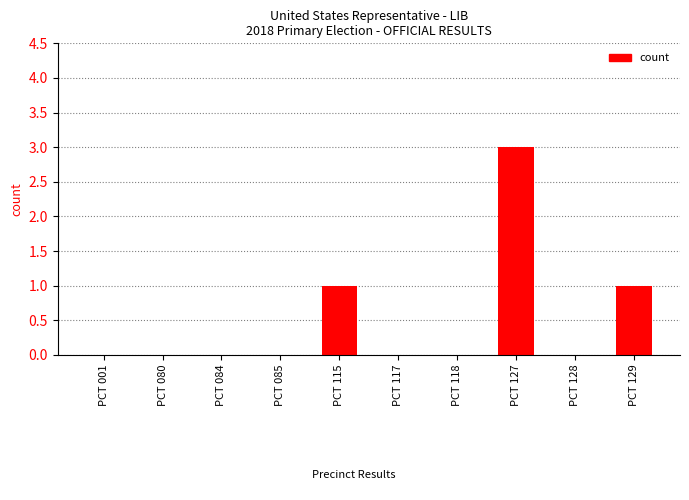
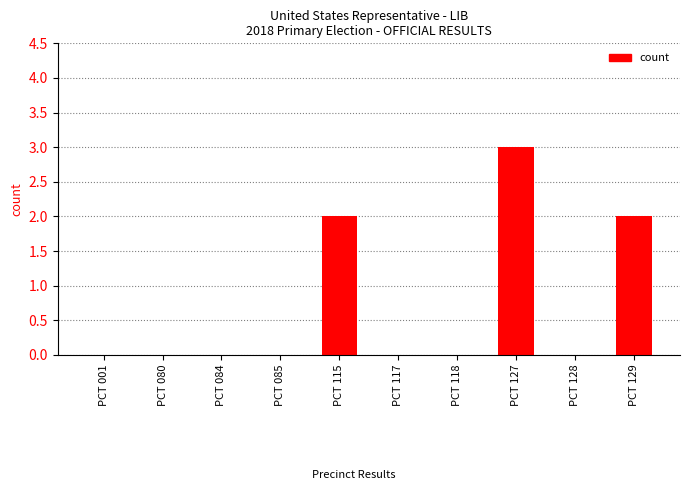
  {
    "PCT 001": 0,
    "PCT 080": 0,
    "PCT 084": 0,
    "PCT 085": 0,
-   "PCT 115": 1,
+   "PCT 115": 2,
    "PCT 117": 0,
    "PCT 118": 0,
    "PCT 127": 3,
    "PCT 128": 0,
-   "PCT 129": 1
+   "PCT 129": 2
  }
